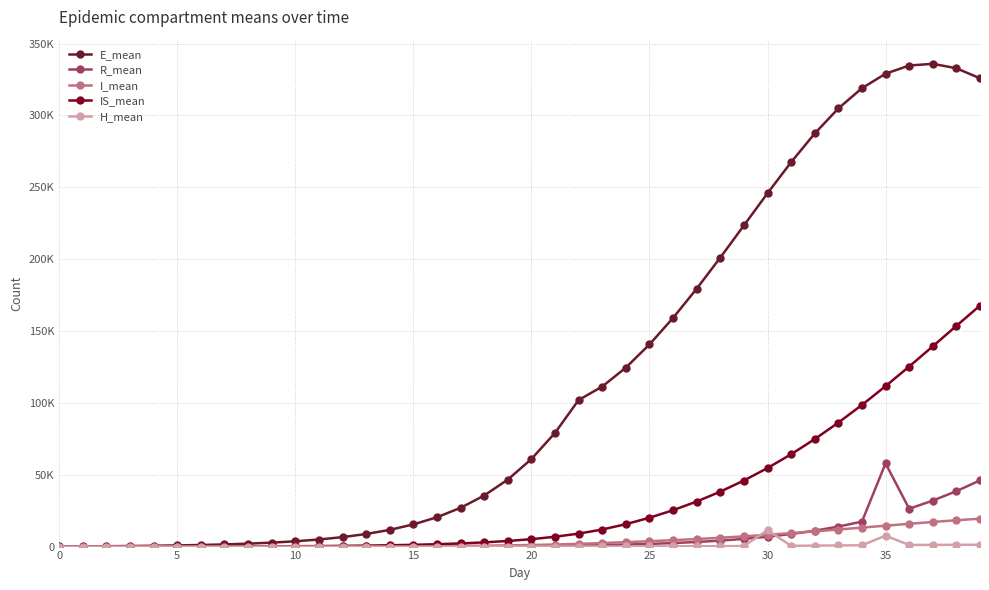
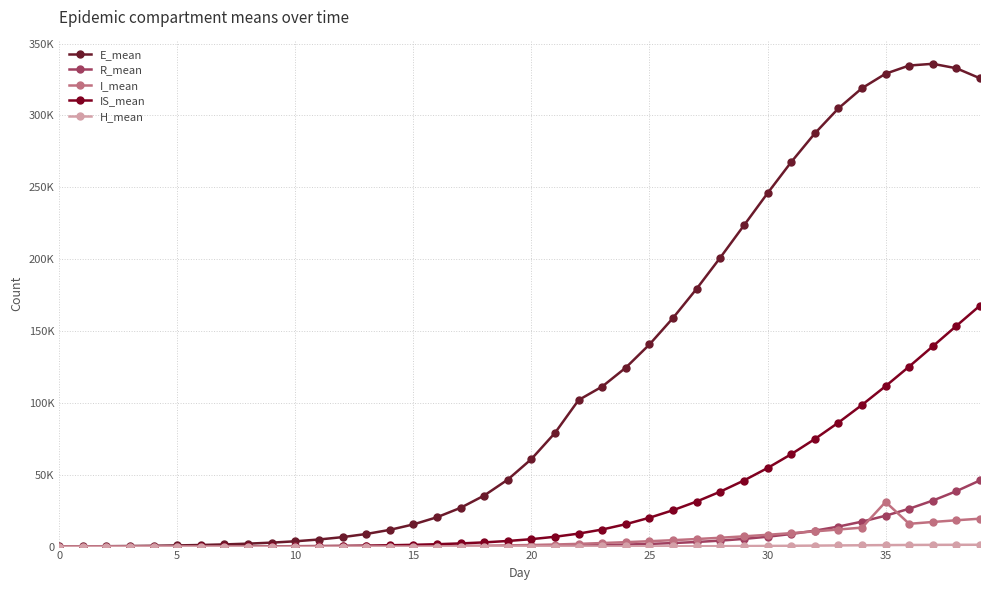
  {
    "R_mean": {
-     "35": 58000
+     "35": 21000
    },
    "I_mean": {
      "25": 4000,
-     "35": 15000
+     "35": 31000
    },
    "H_mean": {
-     "30": 11000,
-     "35": 8000
+     "30": 0,
+     "35": 1000
    }
  }
